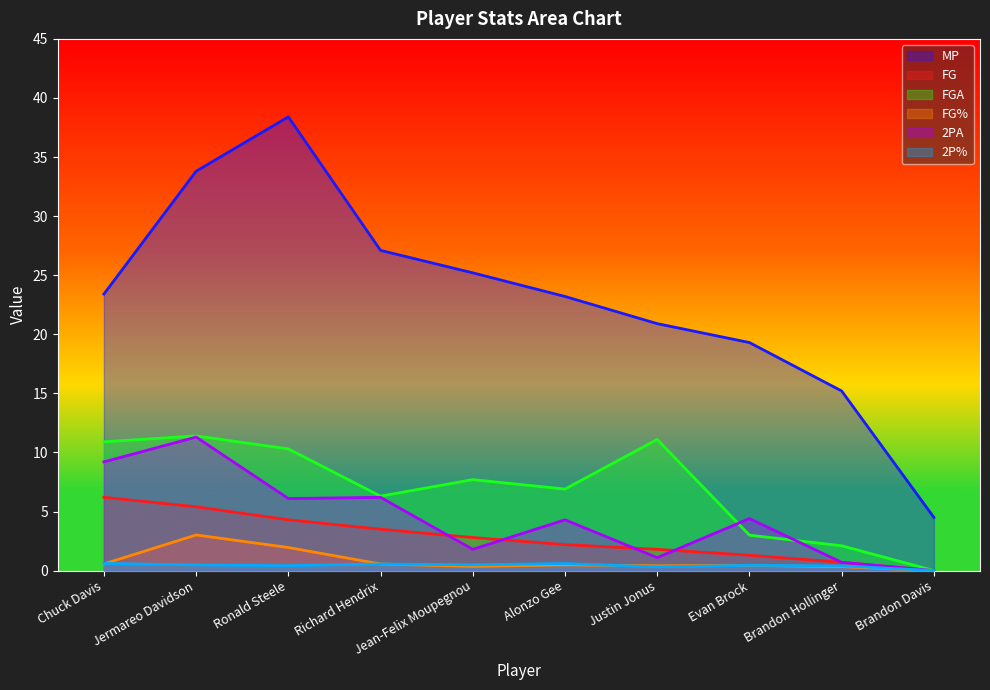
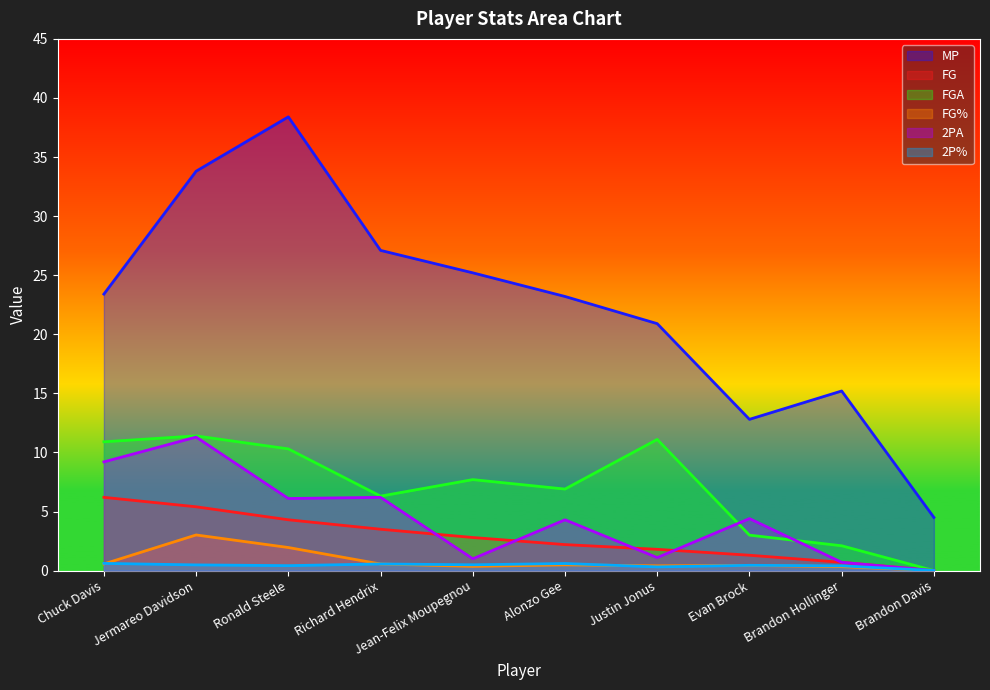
  {
    "MP": {
      "Chuck Davis": 23.4,
      "Jermareo Davidson": 33.8,
      "Ronald Steele": 38.4,
      "Richard Hendrix": 27.1,
      "Jean-Felix Moupegnou": 25.2,
      "Alonzo Gee": 23.2,
      "Justin Jonus": 20.9,
-     "Evan Brock": 19.3,
+     "Evan Brock": 12.8,
      "Brandon Hollinger": 15.2,
      "Brandon Davis": 4.5
    },
    "FG": {
      "Chuck Davis": 6.2,
      "Jermareo Davidson": 5.4,
      "Ronald Steele": 4.3,
      "Richard Hendrix": 3.5,
      "Jean-Felix Moupegnou": 2.8,
      "Alonzo Gee": 2.2,
      "Justin Jonus": 1.8,
      "Evan Brock": 1.3
    },
    "FGA": {
      "Chuck Davis": 10.9,
      "Ronald Steele": 10.3,
      "Jean-Felix Moupegnou": 7.7,
      "Alonzo Gee": 6.9,
      "Justin Jonus": 11.1,
      "Evan Brock": 3.0,
      "Brandon Hollinger": 2.1
    },
    "FG%": {
      "Jermareo Davidson": 3.0,
      "Ronald Steele": 2.0
    },
    "2PA": {
      "Chuck Davis": 9.2,
      "Ronald Steele": 6.1,
-     "Jean-Felix Moupegnou": 1.8,
+     "Jean-Felix Moupegnou": 1.0,
      "Alonzo Gee": 4.3,
      "Justin Jonus": 1.1,
      "Evan Brock": 4.4
    },
    "2P%": {
      "Jermareo Davidson": 0.5,
      "Ronald Steele": 0.4
    }
  }
